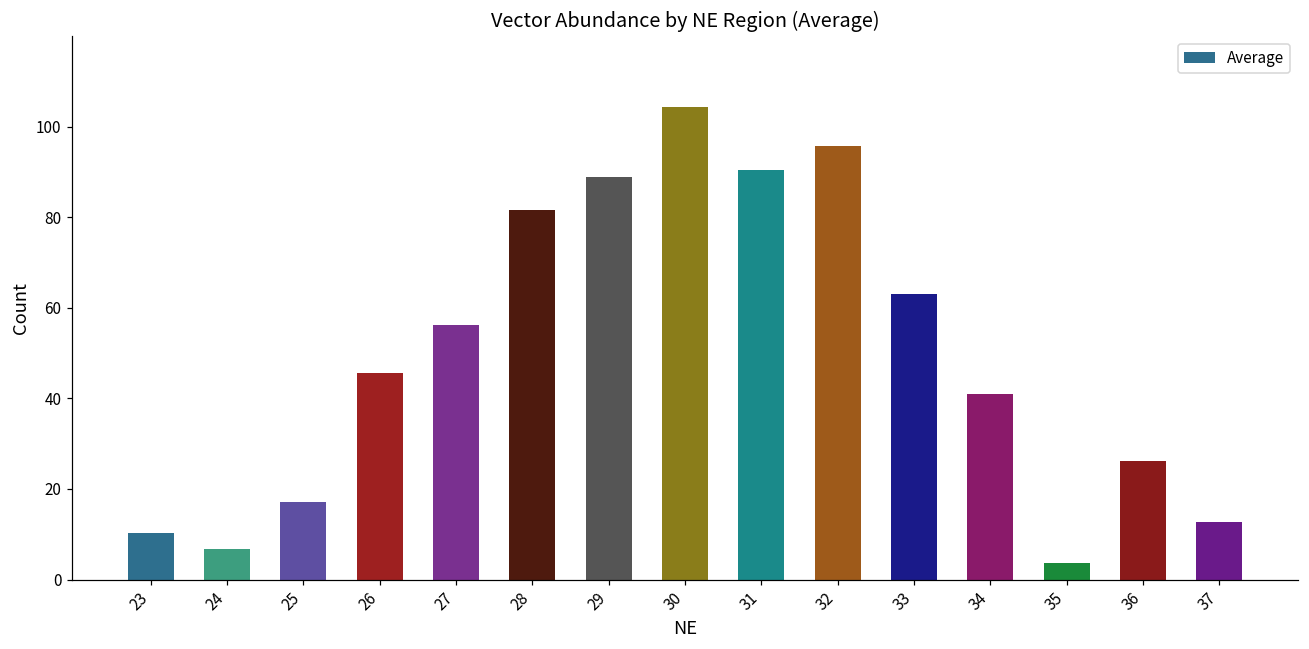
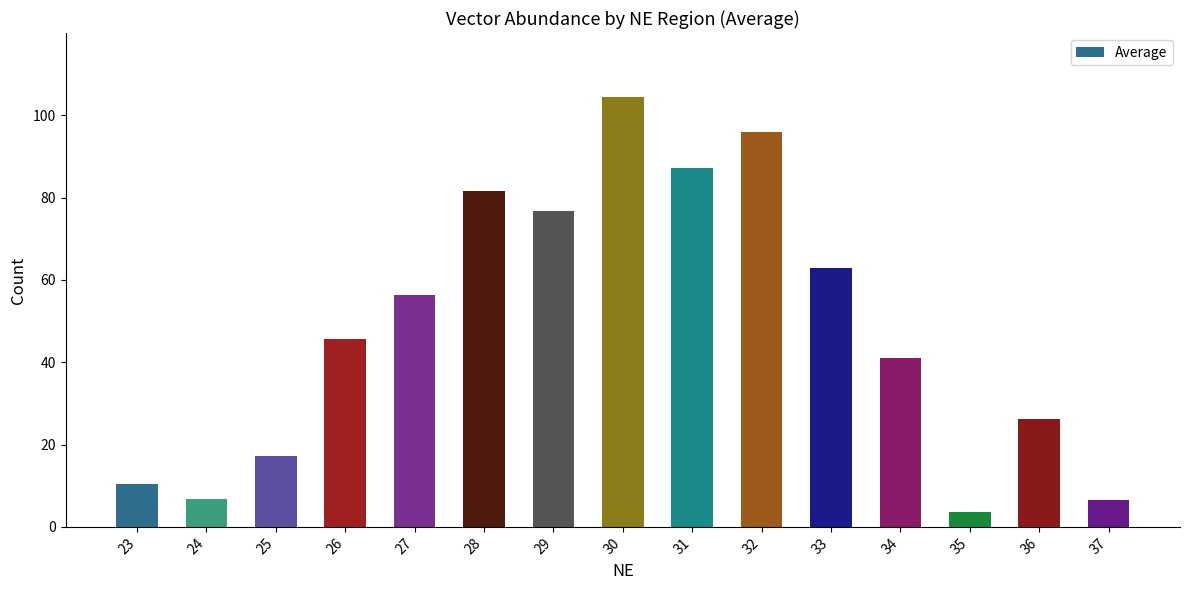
  {
    "23": 10,
    "24": 7,
    "25": 17,
    "26": 46,
    "27": 56,
    "28": 82,
-   "29": 89,
+   "29": 77,
    "30": 104,
-   "31": 90,
+   "31": 87,
    "32": 96,
    "33": 63,
    "34": 41,
    "35": 4,
    "36": 26,
-   "37": 13
+   "37": 6
  }
